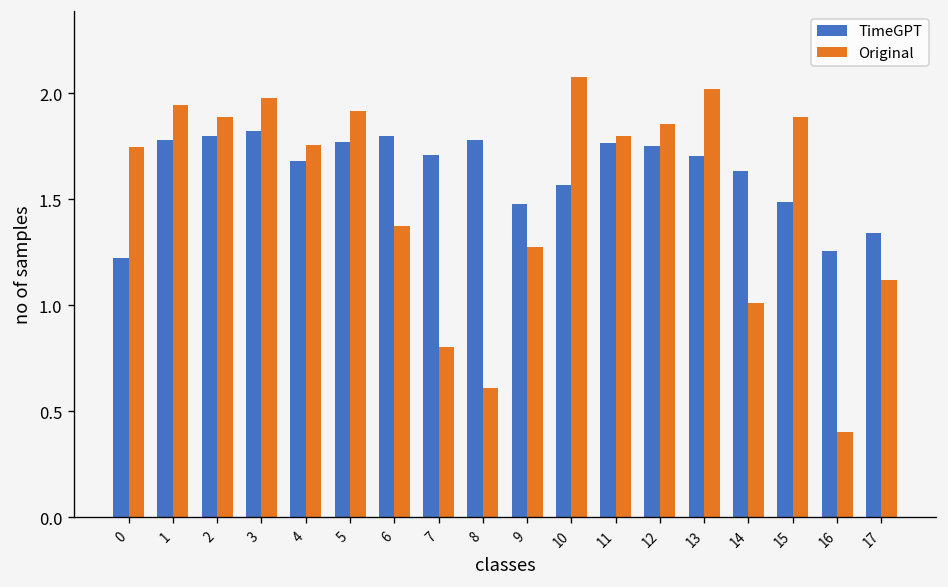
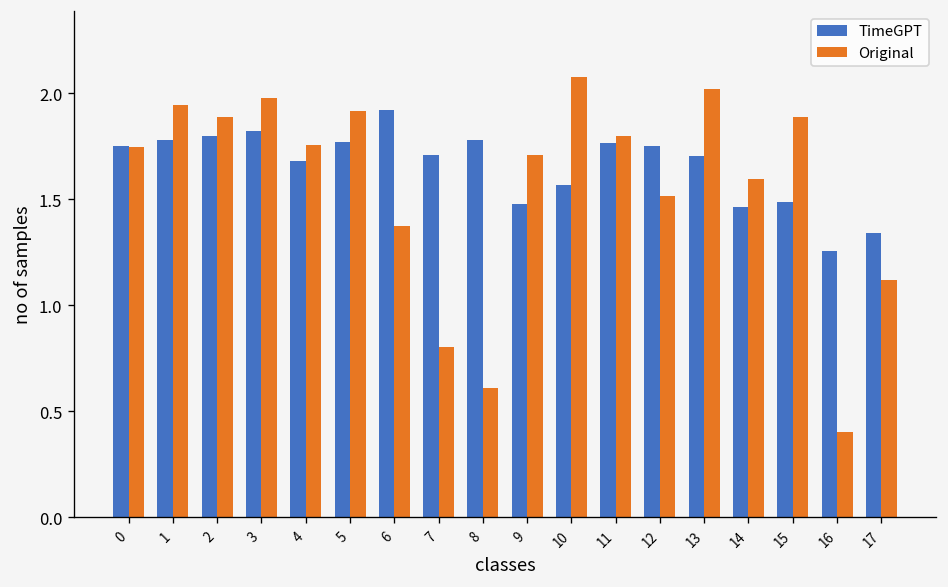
  {
    "TimeGPT": {
-     "0": 1.22,
+     "0": 1.75,
      "1": 1.78,
      "2": 1.80,
      "3": 1.82,
      "4": 1.68,
      "5": 1.77,
-     "6": 1.80,
+     "6": 1.92,
      "7": 1.71,
      "8": 1.78,
      "9": 1.48,
      "10": 1.57,
      "11": 1.77,
      "12": 1.75,
      "13": 1.71,
-     "14": 1.63,
+     "14": 1.46,
      "15": 1.49,
      "16": 1.25,
      "17": 1.34
    },
    "Original": {
      "0": 1.75,
      "1": 1.95,
      "2": 1.89,
      "3": 1.98,
      "4": 1.76,
      "5": 1.92,
      "6": 1.37,
      "7": 0.80,
      "8": 0.61,
-     "9": 1.27,
+     "9": 1.71,
      "10": 2.08,
      "11": 1.80,
-     "12": 1.86,
+     "12": 1.52,
      "13": 2.02,
-     "14": 1.01,
+     "14": 1.59,
      "15": 1.89,
      "16": 0.40,
      "17": 1.12
    }
  }
